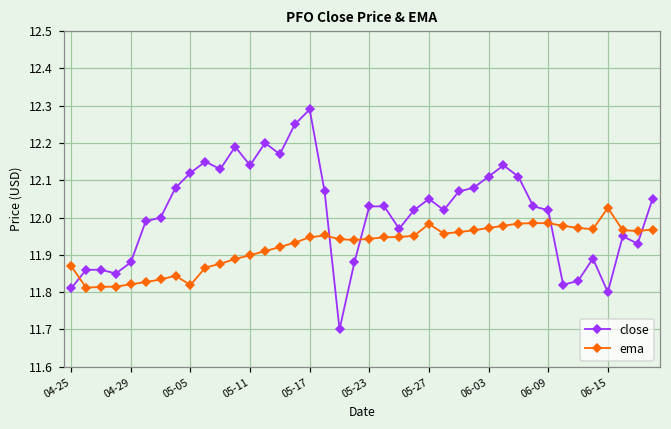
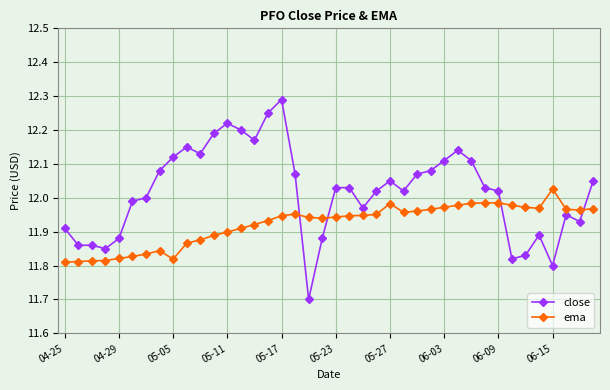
  {
    "close": {
-     "04-25": 11.81,
+     "04-25": 11.91,
      "04-29": 11.88,
      "05-05": 12.12,
-     "05-11": 12.14,
+     "05-11": 12.22,
      "05-17": 12.29,
      "05-23": 12.03,
      "05-27": 12.05,
      "06-03": 12.11,
      "06-09": 12.02,
      "06-15": 11.80
    },
    "ema": {
-     "04-25": 11.87,
+     "04-25": 11.81,
      "04-29": 11.82,
      "05-05": 11.82,
      "05-11": 11.90,
      "05-17": 11.95,
      "05-23": 11.94,
      "05-27": 11.98,
      "06-03": 11.97,
      "06-09": 11.99,
      "06-15": 12.03
    }
  }
